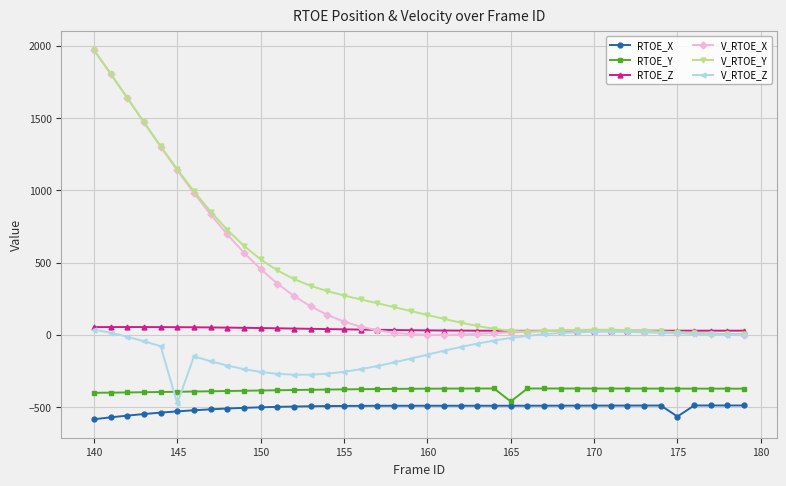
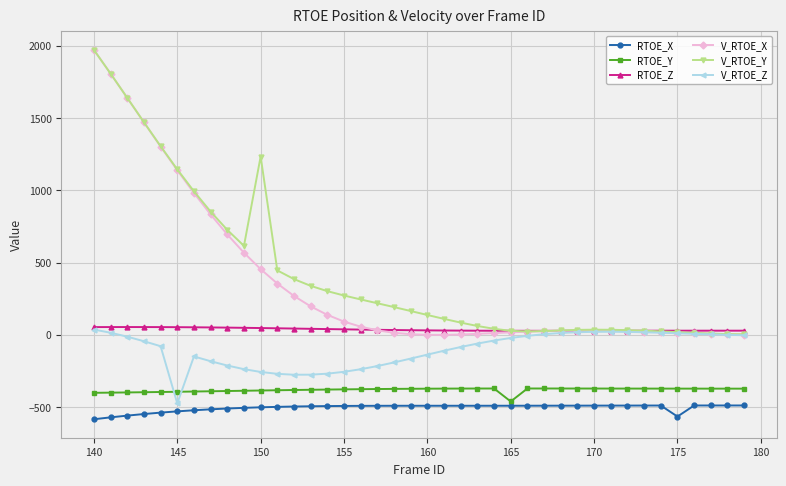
  {
    "RTOE_X": {
      "140": -580,
      "145": -530,
      "150": -500,
      "155": -490,
      "160": -490,
      "165": -490,
      "170": -490,
      "175": -570
    },
    "RTOE_Y": {
      "140": -400,
      "145": -390,
      "150": -390,
      "155": -380,
      "160": -370,
      "165": -460,
      "170": -370,
      "175": -370
    },
    "RTOE_Z": {
      "145": 50,
      "150": 50,
      "155": 40,
      "160": 30
    },
    "V_RTOE_X": {
      "150": 450,
      "155": 90,
      "160": 0
    },
    "V_RTOE_Y": {
-     "150": 520,
+     "150": 1230,
      "155": 270,
      "160": 140
    },
    "V_RTOE_Z": {
      "145": -470,
      "150": -260,
      "155": -260,
      "160": -140,
      "165": -20
    }
  }
